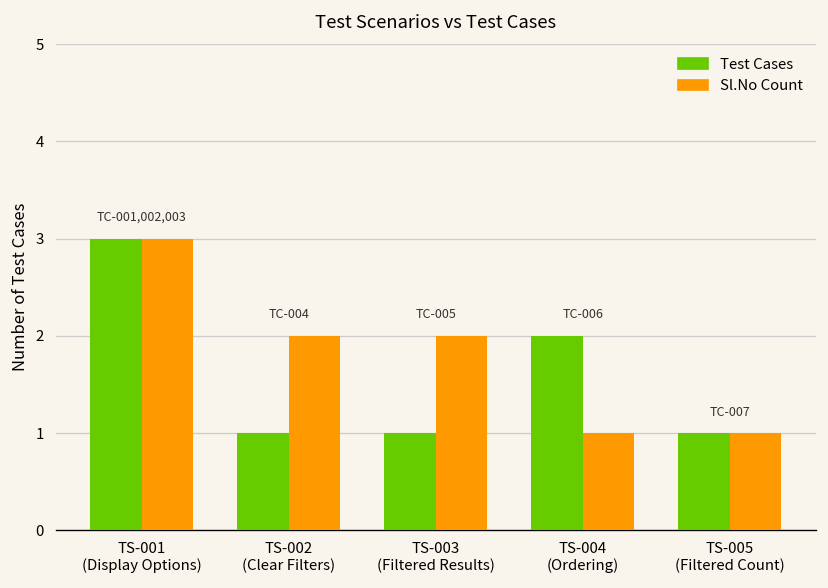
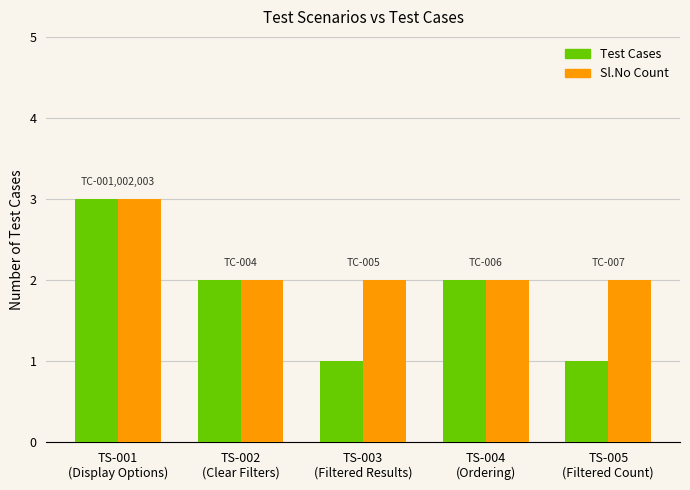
  {
    "Test Cases": {
      "TS-001 (Display Options)": 3,
-     "TS-002 (Clear Filters)": 1,
+     "TS-002 (Clear Filters)": 2,
      "TS-003 (Filtered Results)": 1,
      "TS-004 (Ordering)": 2,
      "TS-005 (Filtered Count)": 1
    },
    "Sl.No Count": {
      "TS-001 (Display Options)": 3,
      "TS-002 (Clear Filters)": 2,
      "TS-003 (Filtered Results)": 2,
-     "TS-004 (Ordering)": 1,
-     "TS-005 (Filtered Count)": 1
+     "TS-004 (Ordering)": 2,
+     "TS-005 (Filtered Count)": 2
    }
  }
